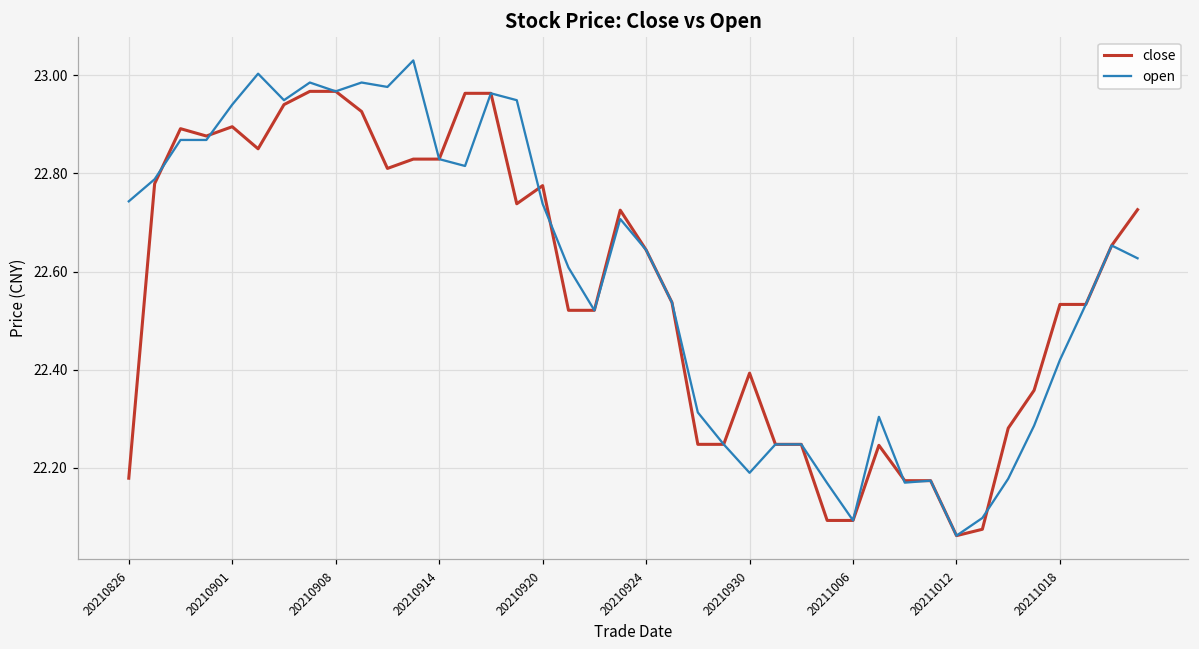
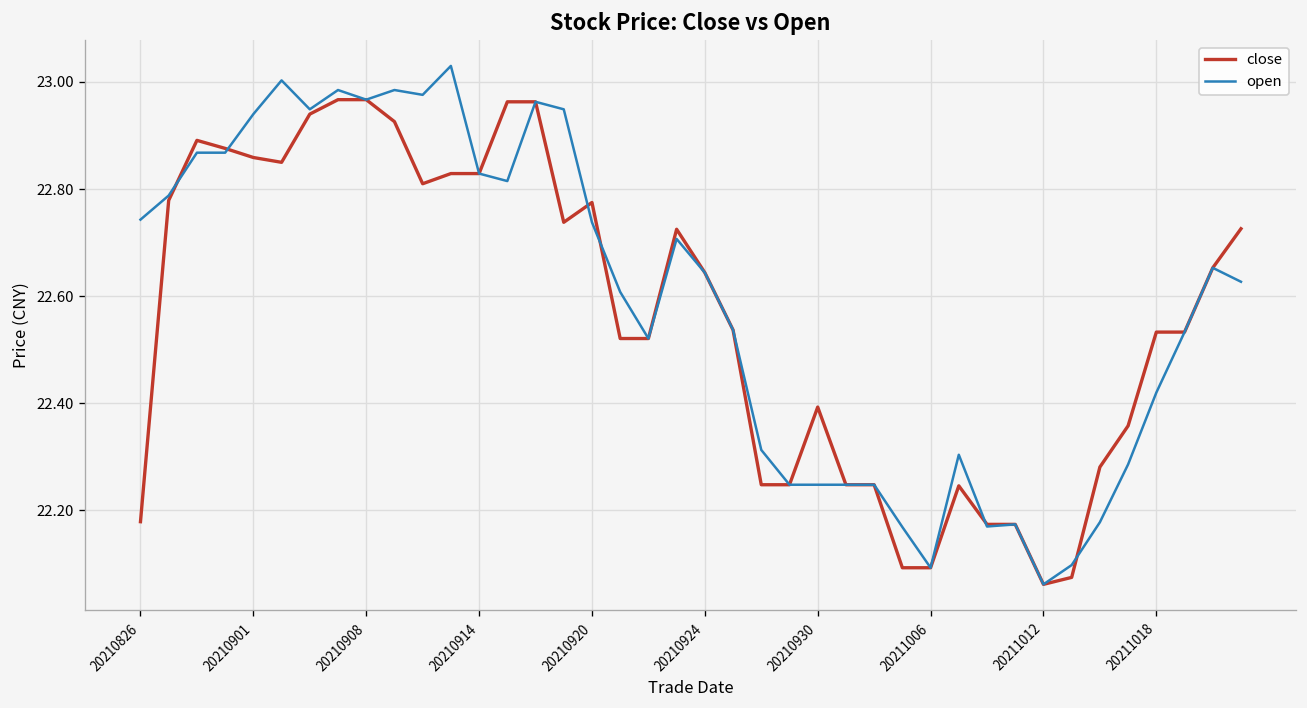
  {
    "close": {
      "20210826": 22.18,
-     "20210901": 22.90,
+     "20210901": 22.86,
      "20210920": 22.78,
      "20210930": 22.39,
      "20211018": 22.53
    },
    "open": {
      "20210826": 22.74,
      "20210901": 22.94,
      "20210920": 22.74,
-     "20210930": 22.19,
+     "20210930": 22.25,
      "20211018": 22.42
    }
  }
